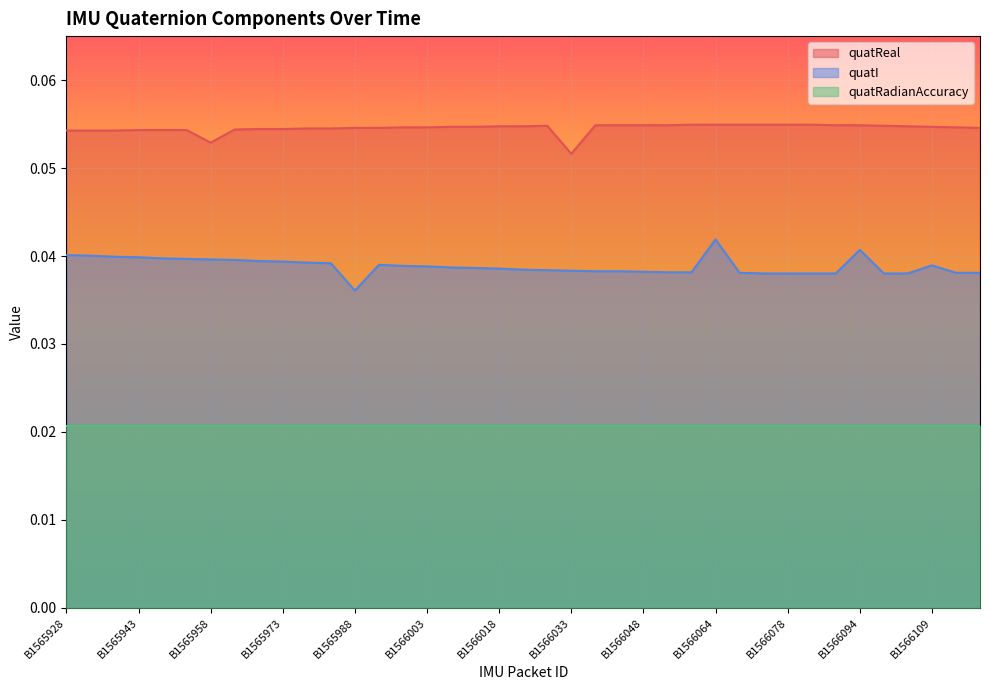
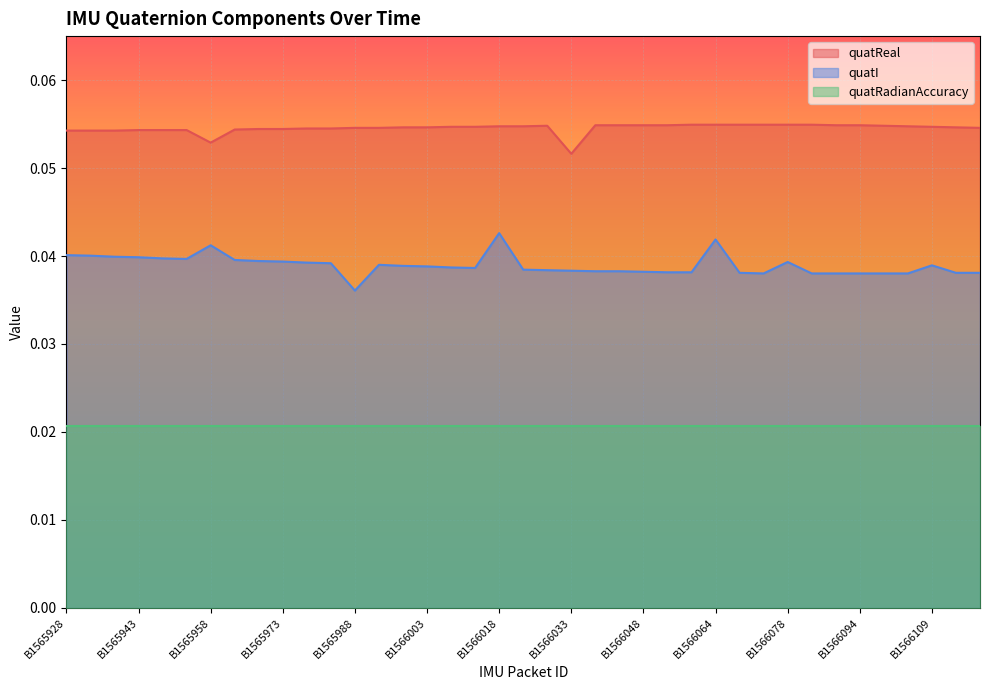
  {
    "quatReal": {
      "B1565928": 0.054,
      "B1565943": 0.054,
      "B1565958": 0.053,
      "B1565973": 0.054,
      "B1565988": 0.055,
      "B1566003": 0.055,
      "B1566018": 0.055,
      "B1566033": 0.052,
      "B1566048": 0.055,
      "B1566064": 0.055,
      "B1566078": 0.055,
      "B1566094": 0.055,
      "B1566109": 0.055
    },
    "quatI": {
      "B1565928": 0.040,
      "B1565943": 0.040,
-     "B1565958": 0.040,
+     "B1565958": 0.041,
      "B1565973": 0.039,
      "B1565988": 0.036,
      "B1566003": 0.039,
-     "B1566018": 0.039,
+     "B1566018": 0.043,
      "B1566033": 0.038,
      "B1566048": 0.038,
      "B1566064": 0.042,
-     "B1566078": 0.038,
-     "B1566094": 0.041,
+     "B1566078": 0.039,
+     "B1566094": 0.038,
      "B1566109": 0.039
    },
    "quatRadianAccuracy": {
      "B1565928": 0.021,
      "B1565943": 0.021,
      "B1565958": 0.021,
      "B1565973": 0.021,
      "B1565988": 0.021,
      "B1566003": 0.021,
      "B1566018": 0.021,
      "B1566033": 0.021,
      "B1566048": 0.021,
      "B1566064": 0.021,
      "B1566078": 0.021,
      "B1566094": 0.021,
      "B1566109": 0.021
    }
  }
